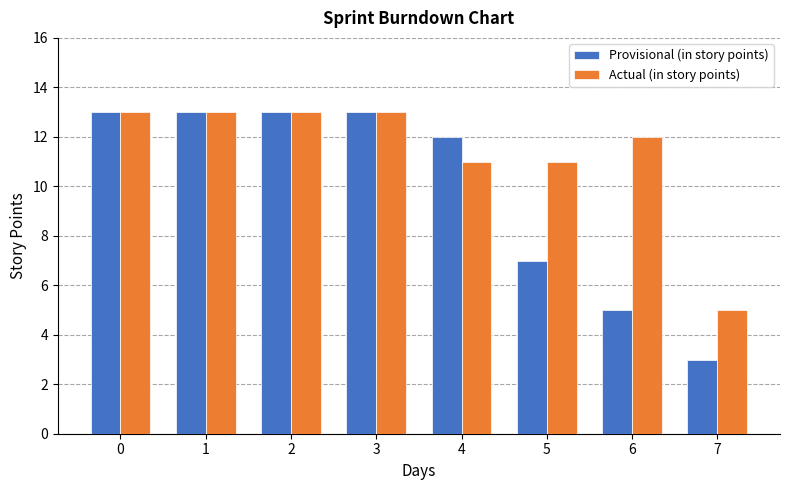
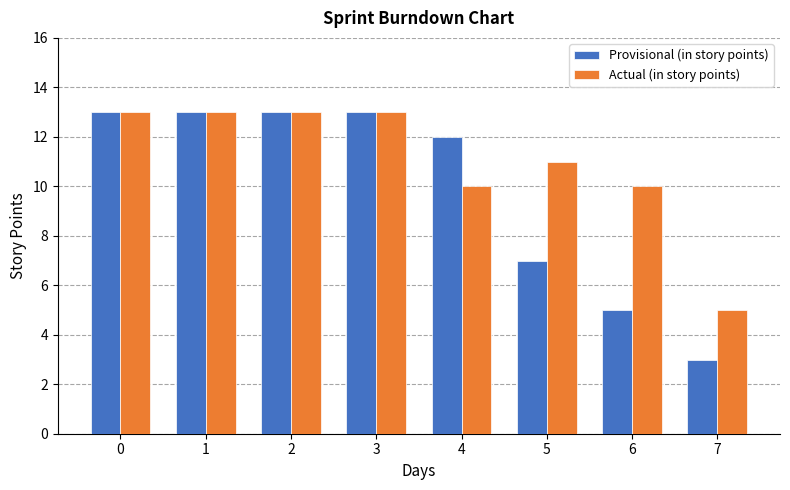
  {
    "Provisional (in story points)": {
      "0": 13,
      "1": 13,
      "2": 13,
      "3": 13,
      "4": 12,
      "5": 7,
      "6": 5,
      "7": 3
    },
    "Actual (in story points)": {
      "0": 13,
      "1": 13,
      "2": 13,
      "3": 13,
-     "4": 11,
+     "4": 10,
      "5": 11,
-     "6": 12,
+     "6": 10,
      "7": 5
    }
  }
